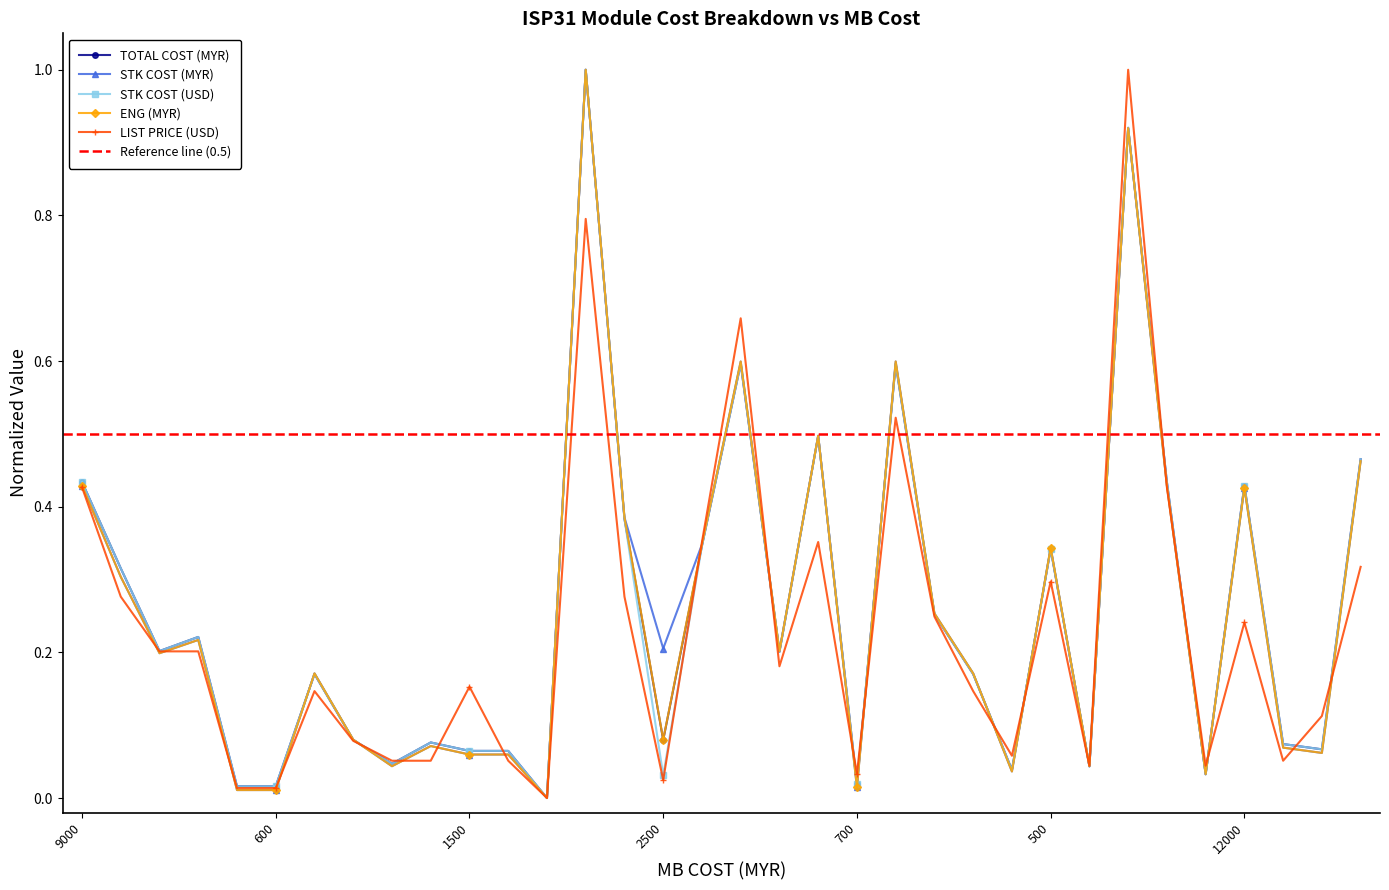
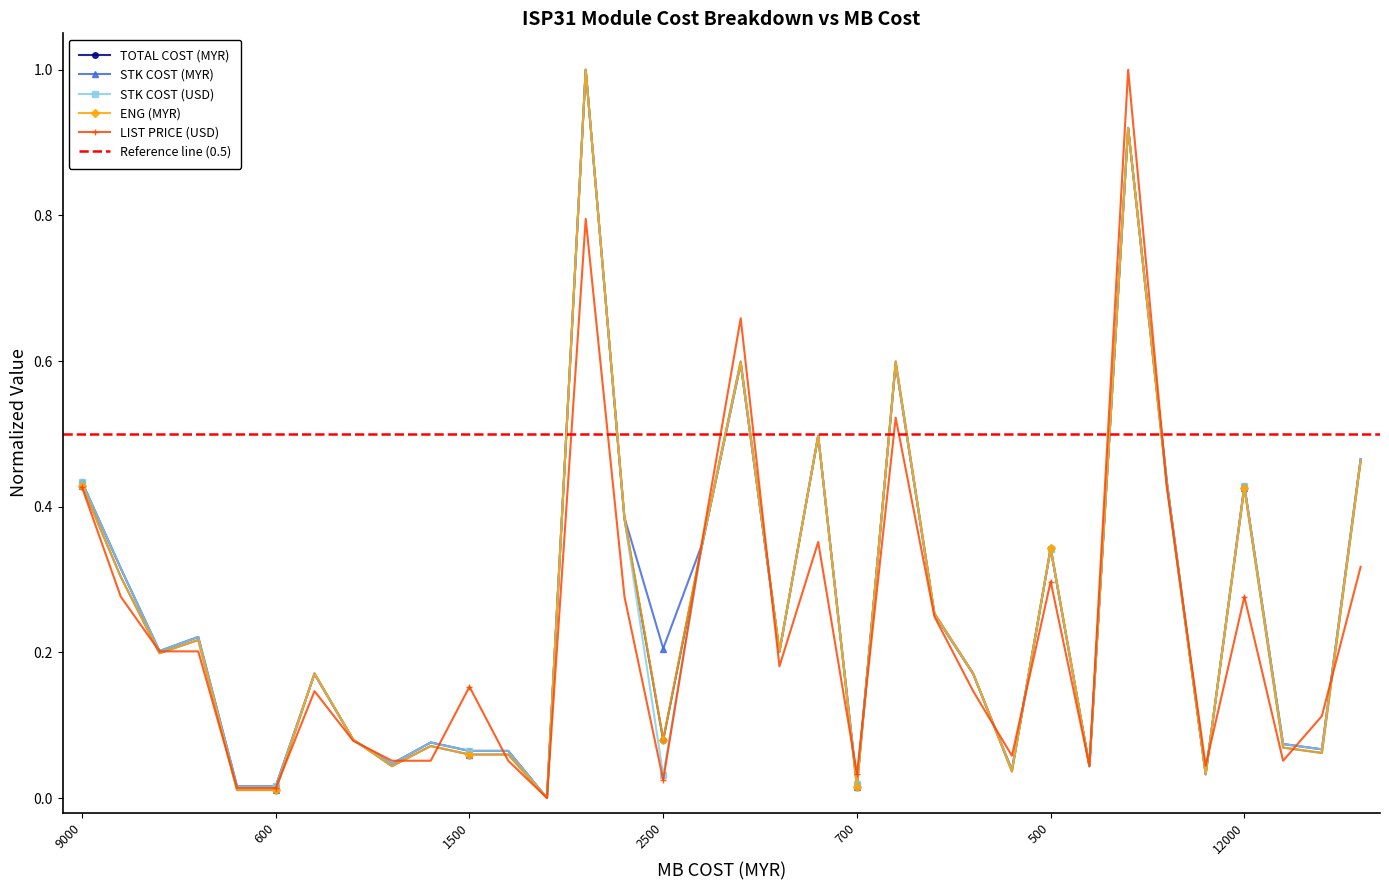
  {
    "STK COST (MYR)": {
      "2500": 0.21
    },
    "STK COST (USD)": {
      "2500": 0.03
    },
    "LIST PRICE (USD)": {
      "1500": 0.15,
      "2500": 0.02,
      "700": 0.03,
      "500": 0.30,
-     "12000": 0.24
+     "12000": 0.28
    }
  }
